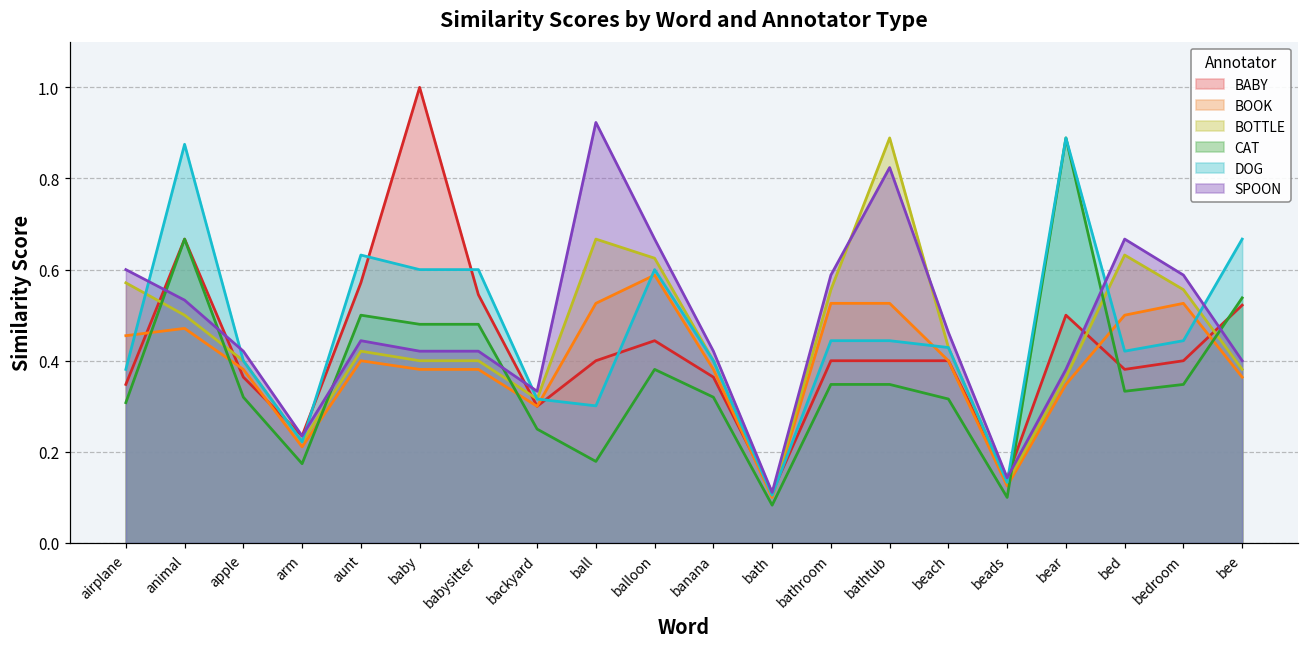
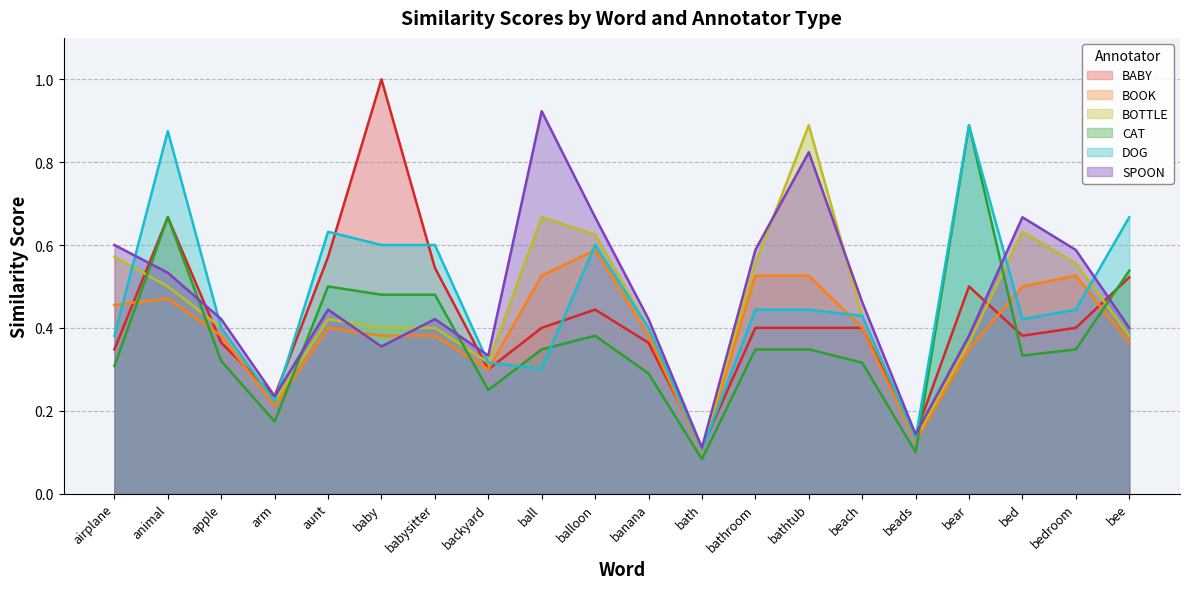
  {
    "CAT": {
      "airplane": 0.31,
      "apple": 0.32,
      "arm": 0.17,
      "aunt": 0.50,
      "baby": 0.48,
      "babysitter": 0.48,
      "backyard": 0.25,
-     "ball": 0.18,
+     "ball": 0.35,
      "balloon": 0.38,
-     "banana": 0.32,
+     "banana": 0.29,
      "bath": 0.08,
      "bathroom": 0.35,
      "bathtub": 0.35,
      "beach": 0.32,
      "beads": 0.10,
      "bed": 0.33,
      "bedroom": 0.35,
      "bee": 0.54
    },
    "DOG": {
      "airplane": 0.38,
      "animal": 0.88,
      "aunt": 0.63,
      "baby": 0.60,
      "babysitter": 0.60,
      "ball": 0.30,
      "balloon": 0.60,
      "bathroom": 0.44,
      "bathtub": 0.44,
      "bed": 0.42,
      "bedroom": 0.44,
      "bee": 0.67
    },
    "SPOON": {
      "airplane": 0.60,
      "animal": 0.53,
      "apple": 0.42,
      "aunt": 0.44,
-     "baby": 0.42,
+     "baby": 0.36,
      "babysitter": 0.42,
      "backyard": 0.33,
      "ball": 0.92,
      "balloon": 0.67,
      "banana": 0.42,
      "bathroom": 0.59,
      "bathtub": 0.82,
      "beach": 0.46,
      "bear": 0.38,
      "bed": 0.67,
      "bedroom": 0.59,
      "bee": 0.40
    }
  }
